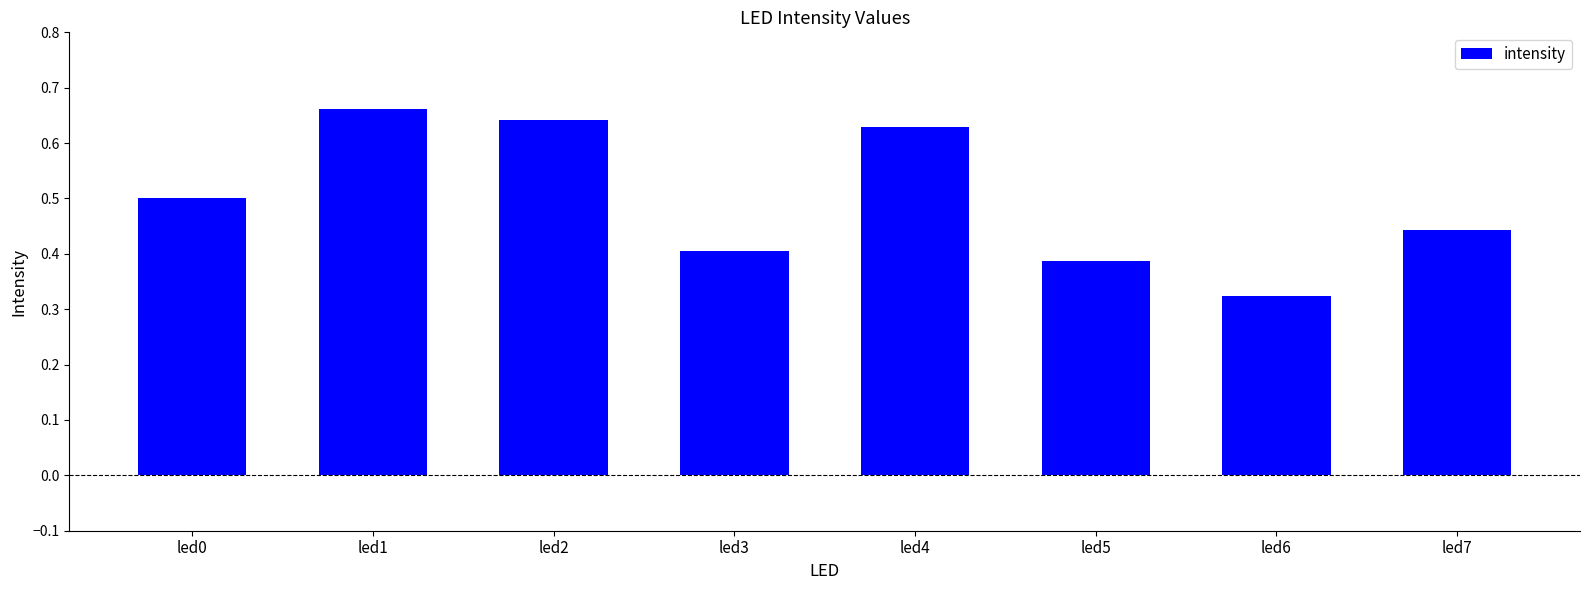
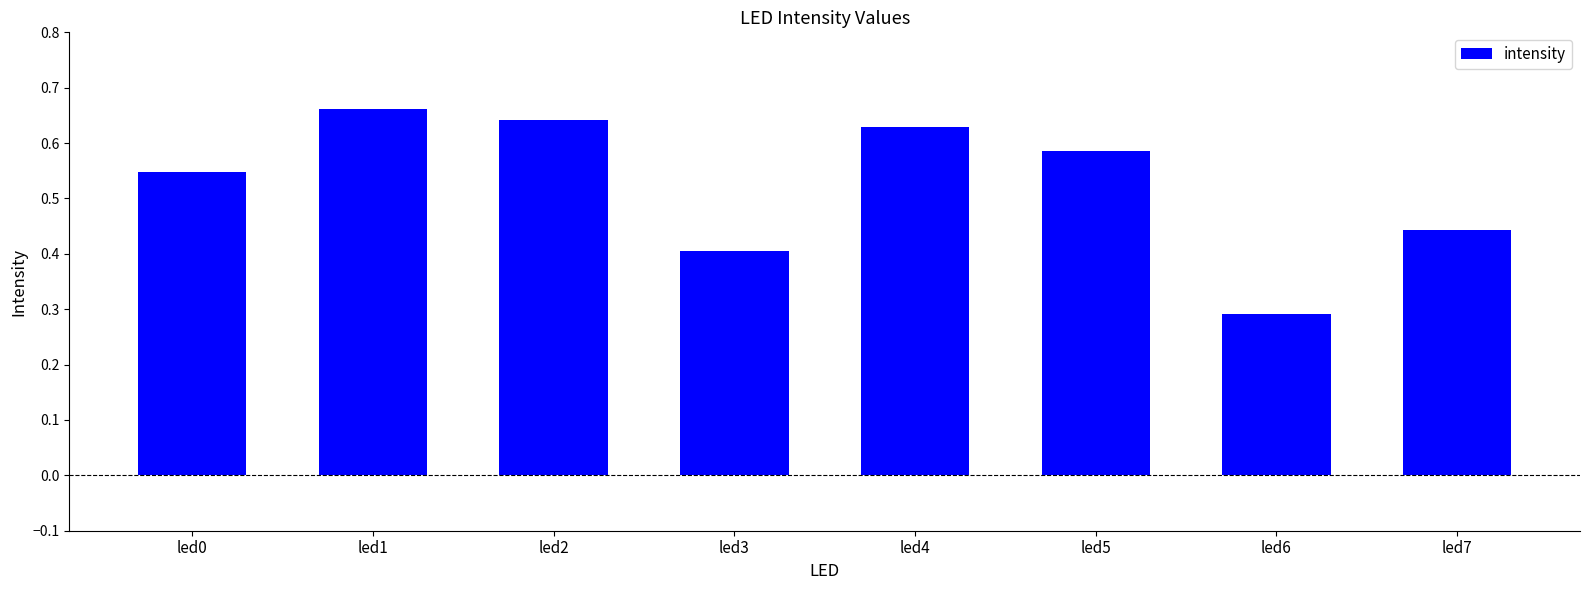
  {
-   "led0": 0.50,
+   "led0": 0.55,
    "led1": 0.66,
    "led2": 0.64,
    "led3": 0.41,
    "led4": 0.63,
-   "led5": 0.39,
-   "led6": 0.32,
+   "led5": 0.58,
+   "led6": 0.29,
    "led7": 0.44
  }
